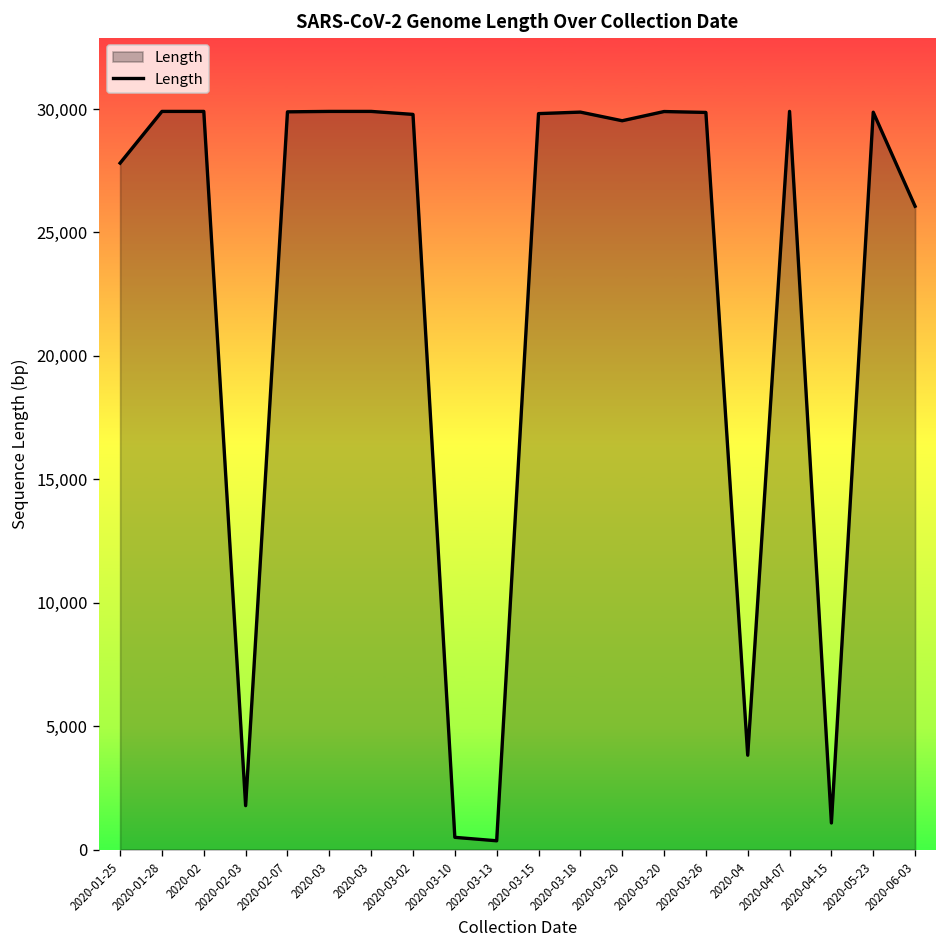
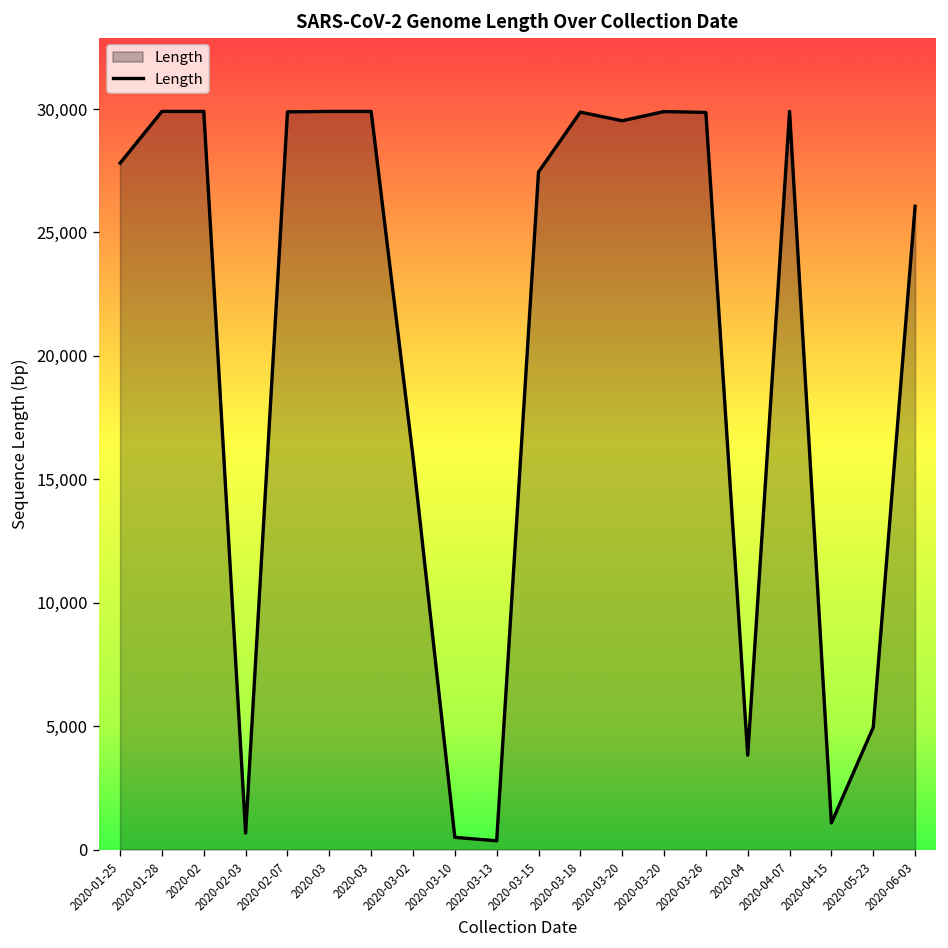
  {
    "2020-01-25": "27,800",
    "2020-01-28": "29,900",
    "2020-02": "29,900",
-   "2020-02-03": "1,800",
+   "2020-02-03": "700",
    "2020-02-07": "29,900",
-   "2020-03-02": "29,800",
+   "2020-03-02": "15,900",
    "2020-03-10": "500",
    "2020-03-13": "400",
-   "2020-03-15": "29,800",
+   "2020-03-15": "27,400",
    "2020-03-18": "29,900",
    "2020-03-26": "29,900",
    "2020-04": "3,800",
    "2020-04-07": "29,900",
    "2020-04-15": "1,100",
-   "2020-05-23": "29,900",
+   "2020-05-23": "5,000",
    "2020-06-03": "26,100"
  }
